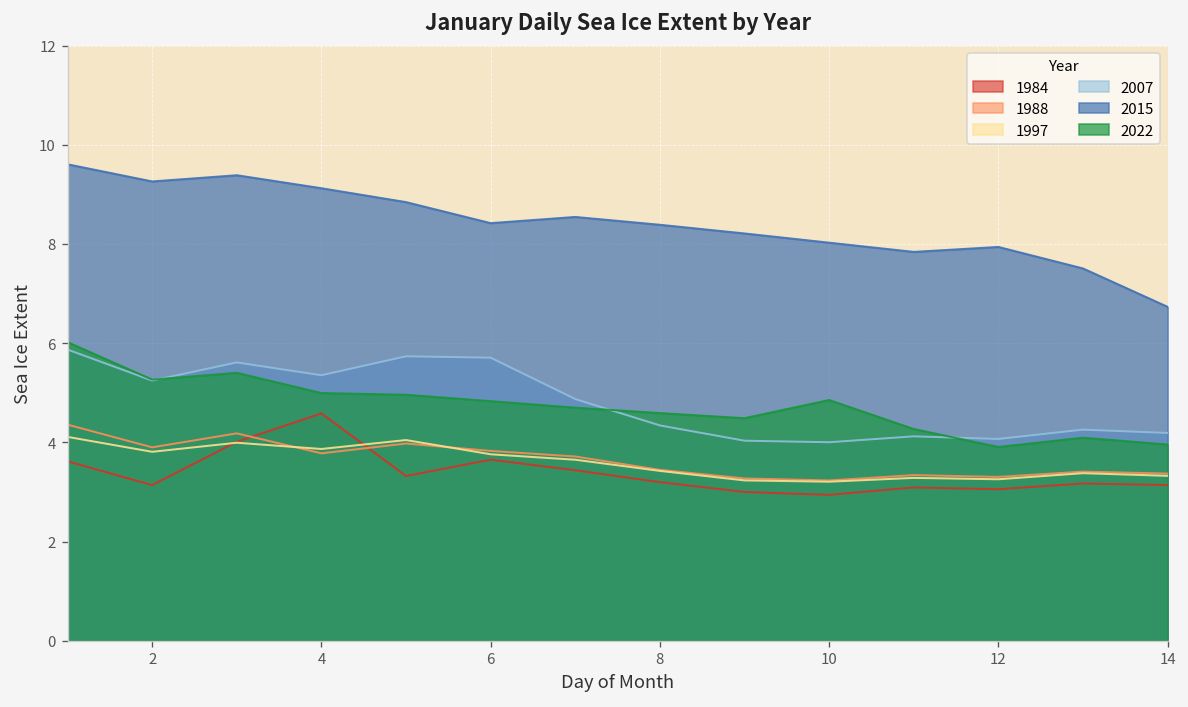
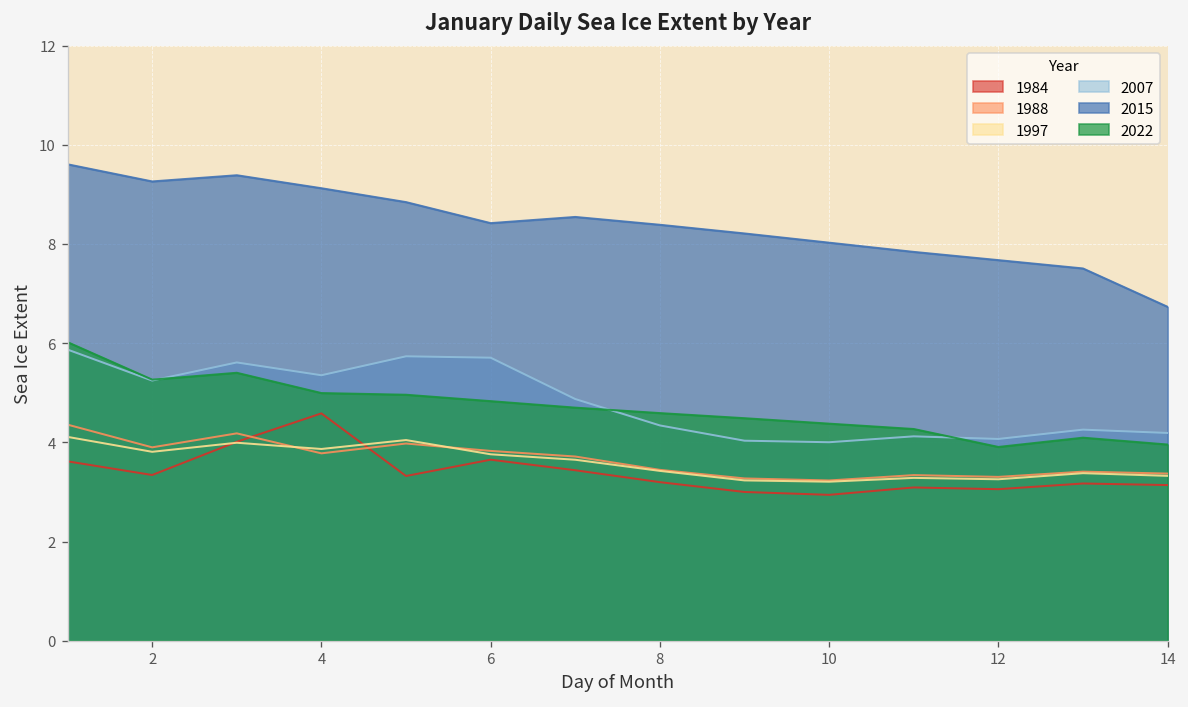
  {
    "1984": {
-     "2": 3.1,
+     "2": 3.3,
      "4": 4.6,
      "6": 3.7,
      "8": 3.2,
      "10": 2.9,
      "12": 3.1,
      "14": 3.1
    },
    "1988": {
      "2": 3.9,
      "4": 3.8,
      "6": 3.8
    },
    "1997": {
      "2": 3.8,
      "4": 3.9,
      "6": 3.8
    },
    "2007": {
      "4": 5.4,
      "6": 5.7,
      "8": 4.3,
      "10": 4.0,
      "12": 4.1,
      "14": 4.2
    },
    "2015": {
      "2": 9.3,
      "4": 9.1,
      "6": 8.4,
      "8": 8.4,
      "10": 8.0,
-     "12": 7.9,
+     "12": 7.7,
      "14": 6.7
    },
    "2022": {
      "4": 5.0,
      "6": 4.8,
      "8": 4.6,
-     "10": 4.9,
+     "10": 4.4,
      "12": 3.9,
      "14": 4.0
    }
  }
